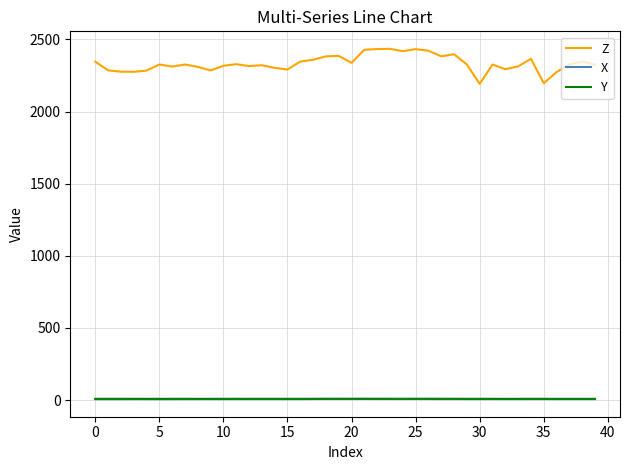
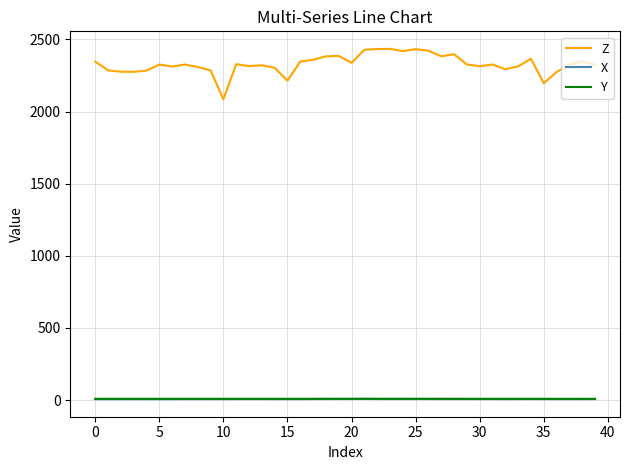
  {
    "Z": {
      "0": 2350,
      "5": 2330,
-     "10": 2320,
-     "15": 2290,
+     "10": 2080,
+     "15": 2210,
      "20": 2340,
      "25": 2430,
-     "30": 2190,
+     "30": 2310,
      "35": 2200
    },
    "Y": {
      "0": 10,
      "5": 10,
      "10": 10,
      "15": 10,
      "20": 10,
      "25": 10,
      "30": 10,
      "35": 10
    }
  }
